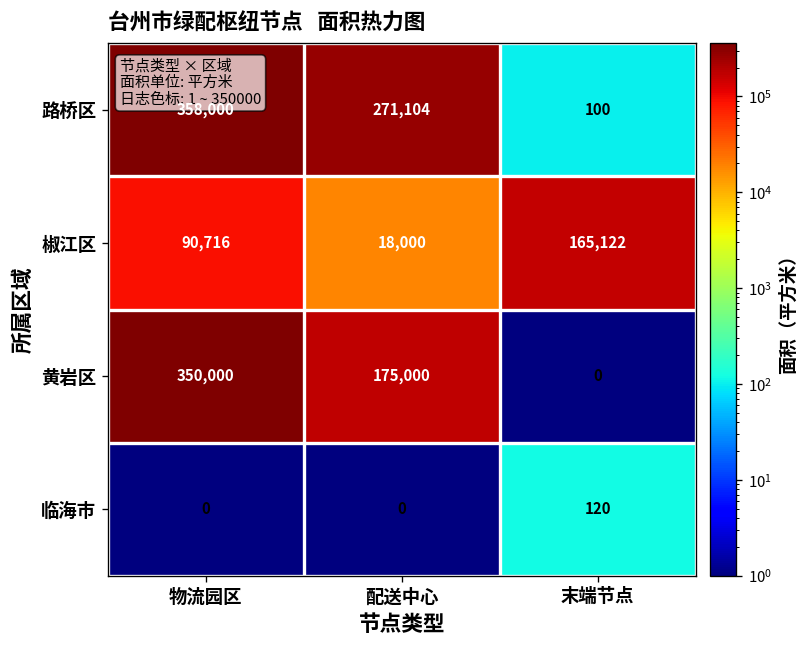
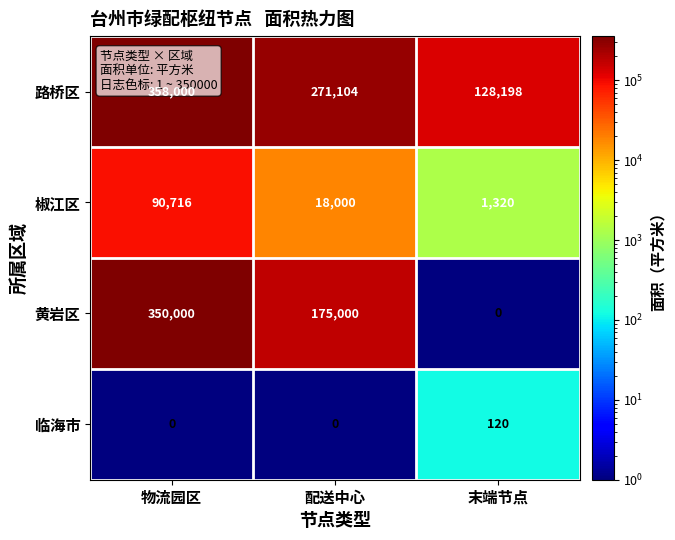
  {
    "路桥区": {
      "配送中心": "271,104",
-     "末端节点": "100"
+     "末端节点": "128,198"
    },
    "椒江区": {
      "物流园区": "90,716",
      "配送中心": "18,000",
-     "末端节点": "165,122"
+     "末端节点": "1,320"
    },
    "黄岩区": {
      "物流园区": "350,000",
      "配送中心": "175,000",
      "末端节点": "0"
    },
    "临海市": {
      "物流园区": "0",
      "配送中心": "0",
      "末端节点": "120"
    }
  }
